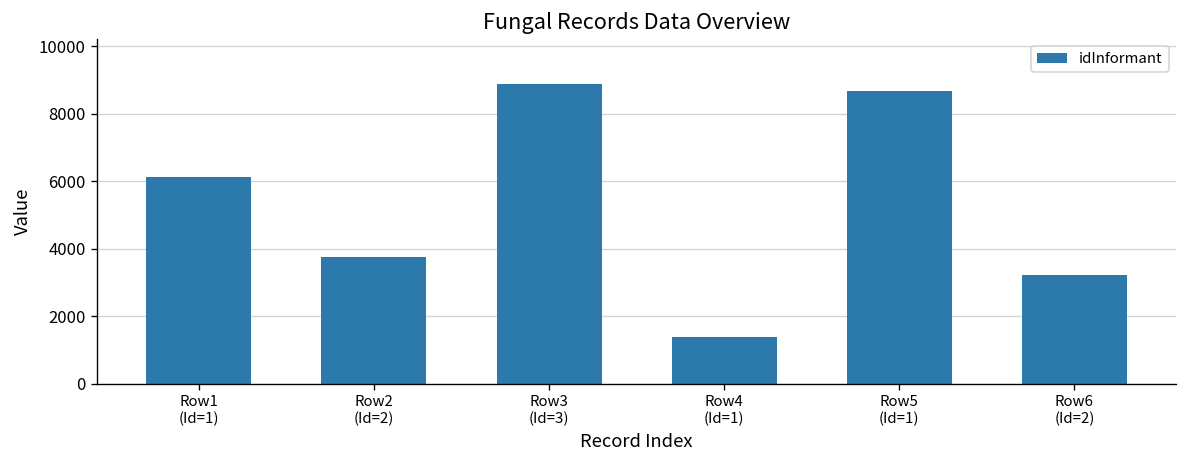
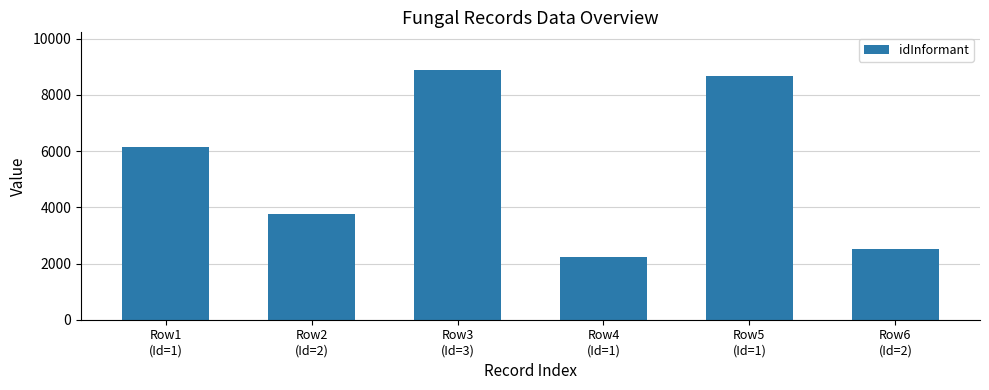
  {
    "Row1 (Id=1)": 6100,
    "Row2 (Id=2)": 3800,
    "Row3 (Id=3)": 8900,
-   "Row4 (Id=1)": 1400,
+   "Row4 (Id=1)": 2200,
    "Row5 (Id=1)": 8700,
-   "Row6 (Id=2)": 3200
+   "Row6 (Id=2)": 2500
  }
